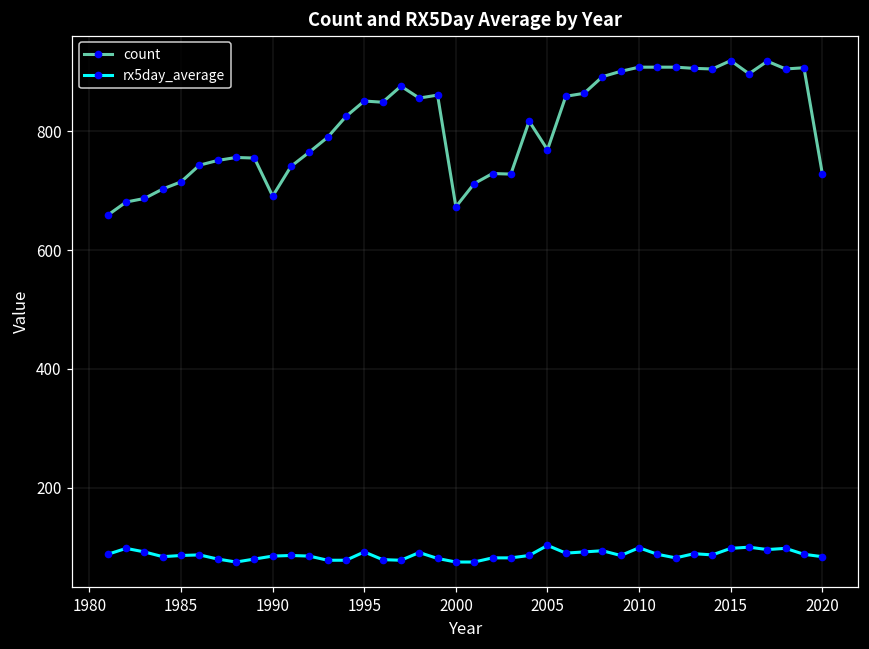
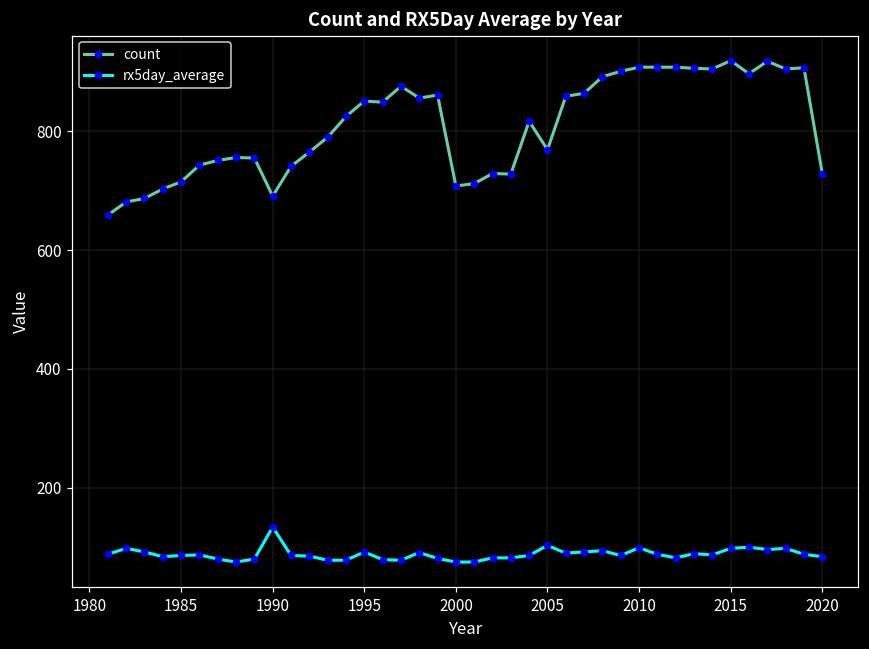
  {
    "count": {
      "1985": 720,
      "1990": 690,
      "1995": 850,
-     "2000": 670,
+     "2000": 710,
      "2005": 770,
      "2010": 910,
      "2015": 920,
      "2020": 730
    },
    "rx5day_average": {
      "1985": 90,
-     "1990": 90,
+     "1990": 130,
      "1995": 90,
      "2000": 80,
      "2005": 100,
      "2010": 100,
      "2015": 100,
      "2020": 80
    }
  }
